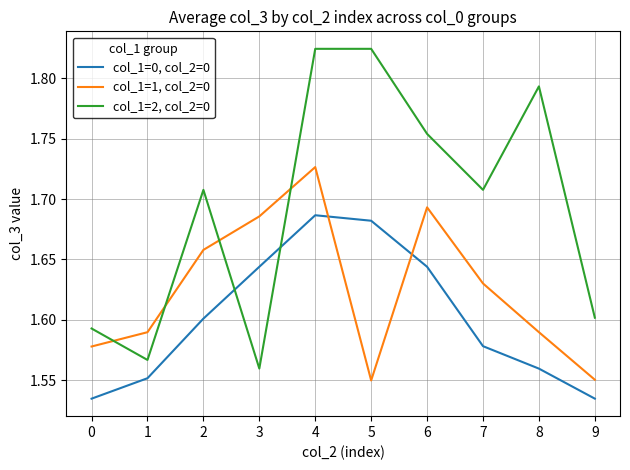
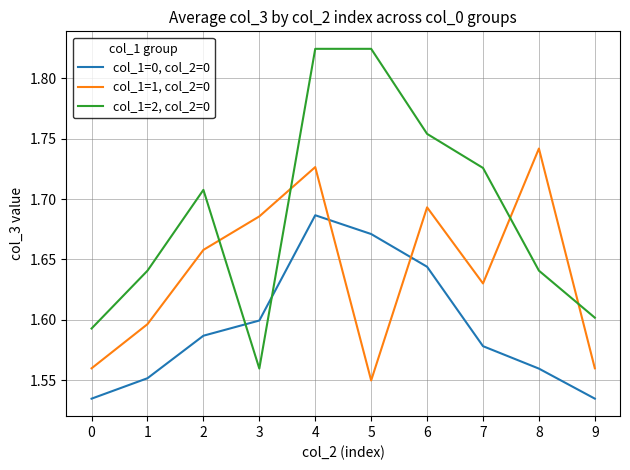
  {
    "col_1=0, col_2=0": {
      "0": 1.535,
      "1": 1.552,
-     "2": 1.601,
-     "3": 1.644,
+     "2": 1.587,
+     "3": 1.599,
      "4": 1.687,
-     "5": 1.682,
+     "5": 1.671,
      "6": 1.644,
      "7": 1.578,
      "8": 1.560,
      "9": 1.535
    },
    "col_1=1, col_2=0": {
-     "0": 1.578,
-     "1": 1.590,
+     "0": 1.560,
+     "1": 1.596,
      "2": 1.658,
      "3": 1.686,
      "4": 1.726,
      "5": 1.550,
      "6": 1.693,
      "7": 1.630,
-     "8": 1.590,
-     "9": 1.550
+     "8": 1.742,
+     "9": 1.560
    },
    "col_1=2, col_2=0": {
      "0": 1.593,
-     "1": 1.567,
+     "1": 1.641,
      "2": 1.708,
      "3": 1.560,
      "4": 1.824,
      "5": 1.824,
      "6": 1.754,
-     "7": 1.708,
-     "8": 1.793,
+     "7": 1.726,
+     "8": 1.641,
      "9": 1.602
    }
  }
